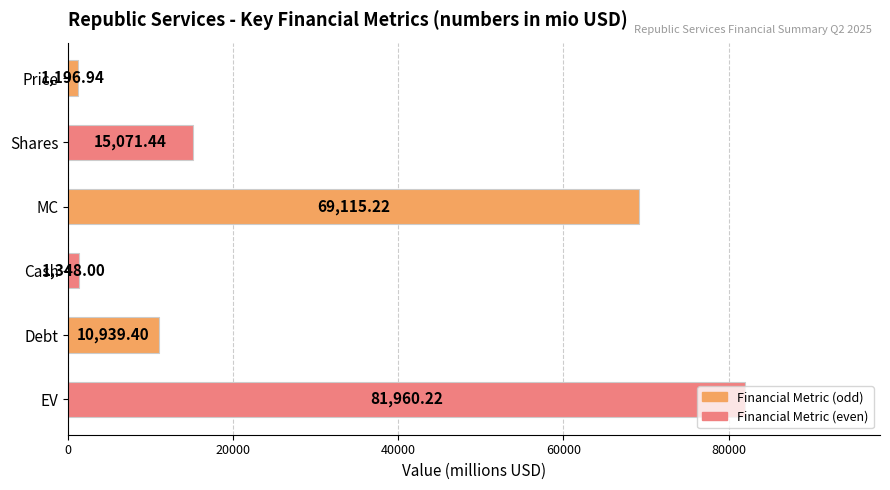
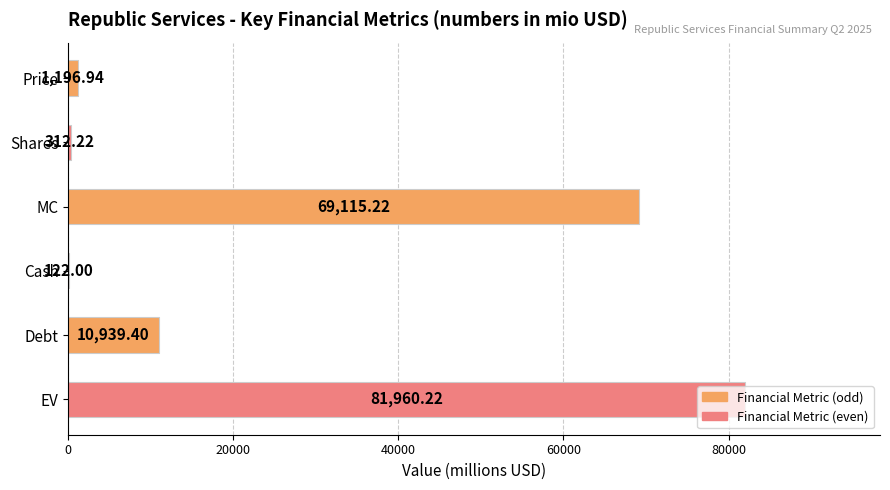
  {
    "Price": "1,196.94",
-   "Shares": "15,071.44",
+   "Shares": "312.22",
    "MC": "69,115.22",
-   "Cash": "1,348.00",
+   "Cash": "122.00",
    "Debt": "10,939.40"
  }
